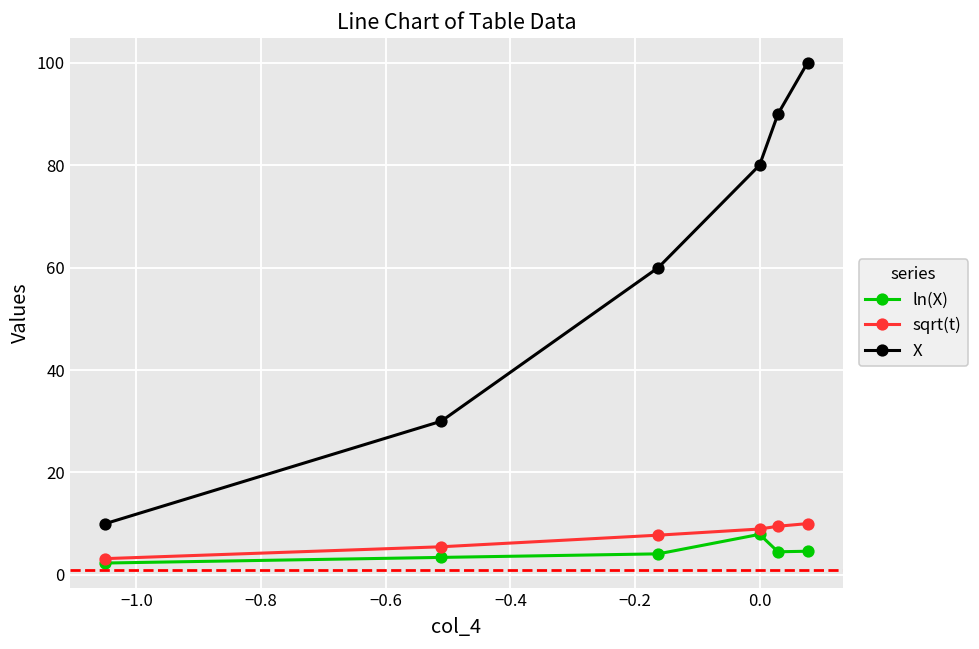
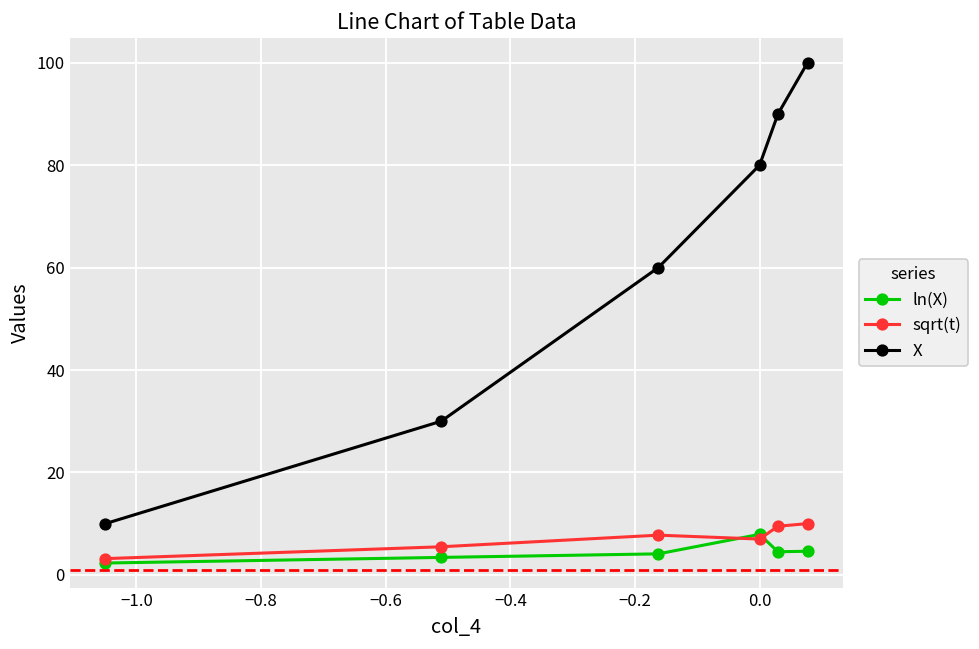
  {
    "ln(X)": {
      "0.0": 8
    },
    "sqrt(t)": {
-     "0.0": 9
+     "0.0": 7
    },
    "X": {
      "0.0": 80
    }
  }
